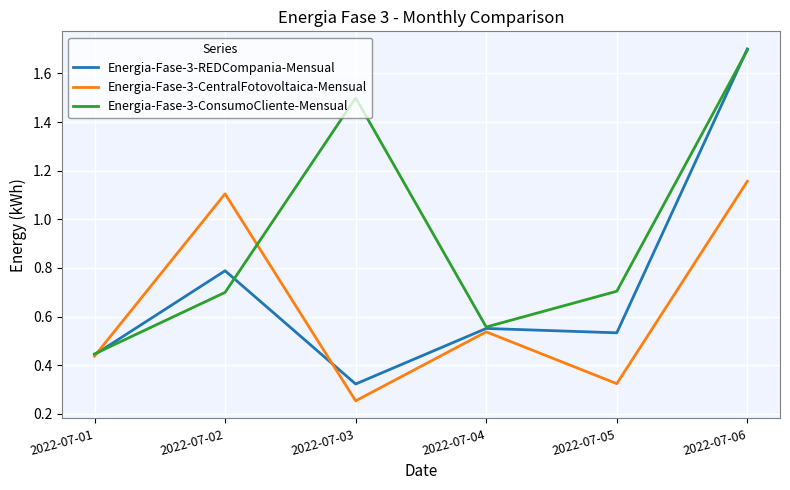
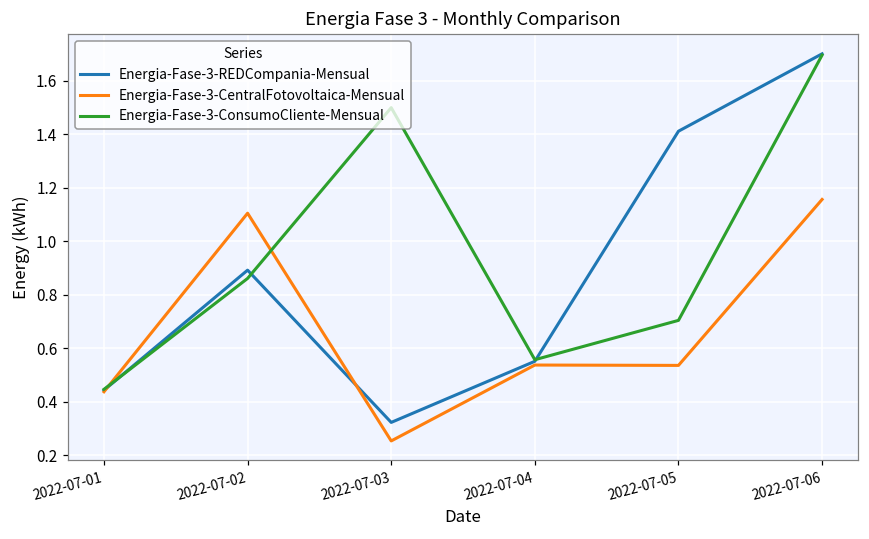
  {
    "Energia-Fase-3-REDCompania-Mensual": {
-     "2022-07-02": 0.79,
+     "2022-07-02": 0.89,
      "2022-07-03": 0.32,
-     "2022-07-05": 0.53
+     "2022-07-05": 1.41
    },
    "Energia-Fase-3-CentralFotovoltaica-Mensual": {
      "2022-07-02": 1.10,
      "2022-07-03": 0.25,
      "2022-07-04": 0.54,
-     "2022-07-05": 0.32,
+     "2022-07-05": 0.54,
      "2022-07-06": 1.16
    },
    "Energia-Fase-3-ConsumoCliente-Mensual": {
-     "2022-07-02": 0.70,
+     "2022-07-02": 0.86,
      "2022-07-05": 0.70
    }
  }
